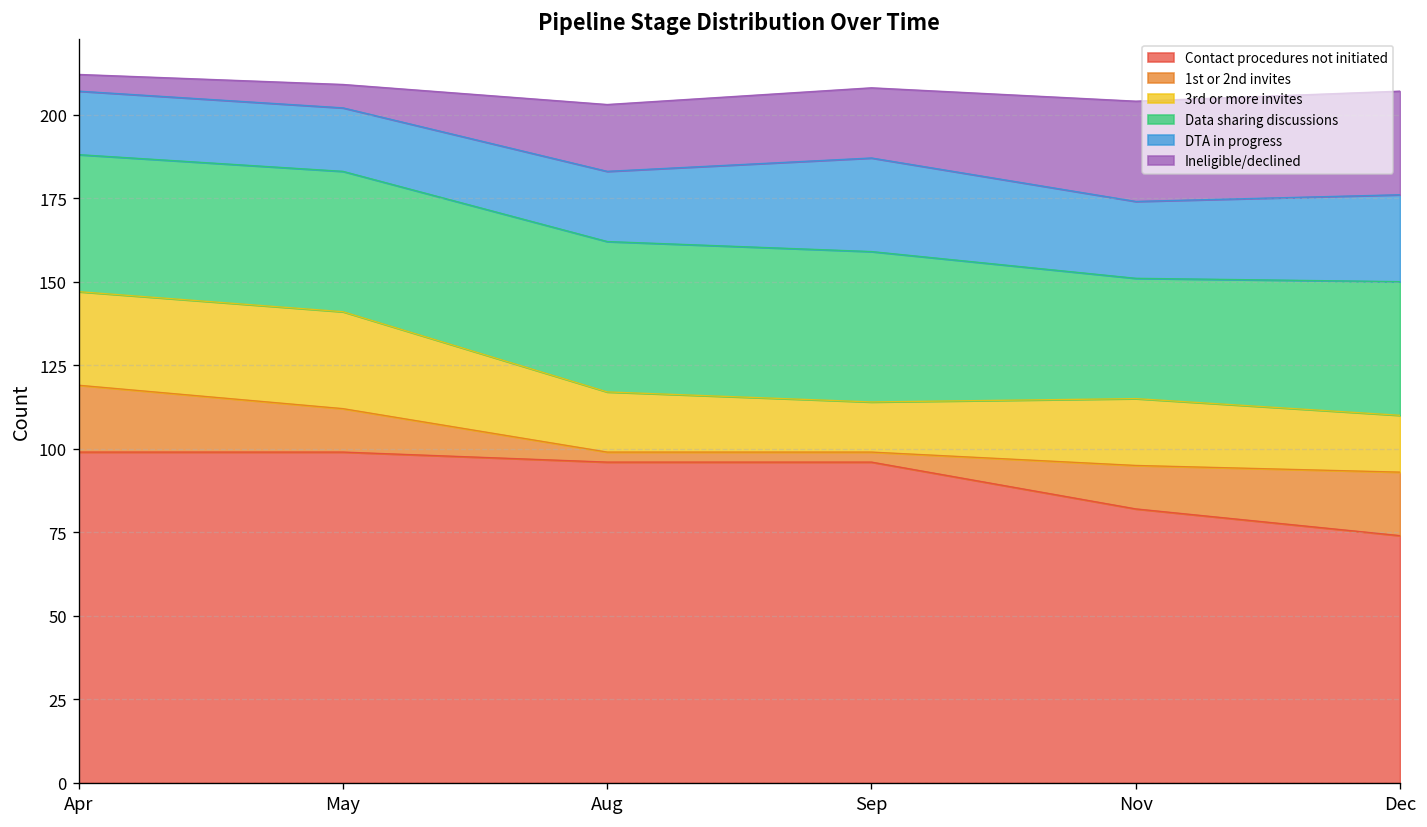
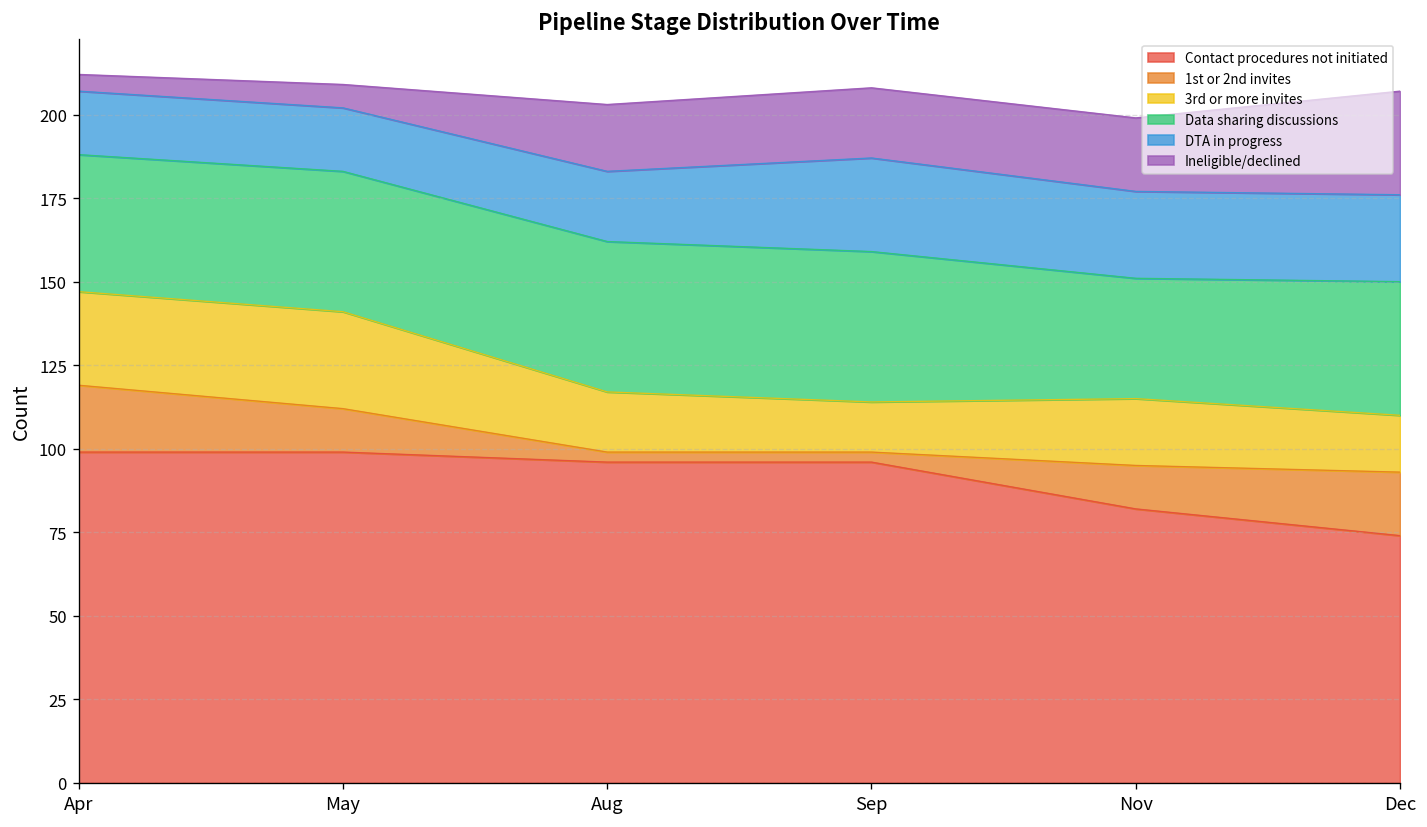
  {
    "3rd or more invites": {
      "Apr": 28,
      "May": 29,
      "Aug": 18,
      "Sep": 15,
      "Nov": 20,
      "Dec": 17
    },
    "Data sharing discussions": {
      "Apr": 41,
      "May": 42,
      "Aug": 45,
      "Sep": 45,
      "Nov": 36,
      "Dec": 40
    },
    "DTA in progress": {
      "Apr": 19,
      "May": 19,
      "Aug": 21,
      "Sep": 28,
-     "Nov": 23,
+     "Nov": 26,
      "Dec": 26
    },
    "Ineligible/declined": {
      "Apr": 5,
      "May": 7,
      "Aug": 20,
      "Sep": 21,
-     "Nov": 30,
+     "Nov": 22,
      "Dec": 31
    }
  }
